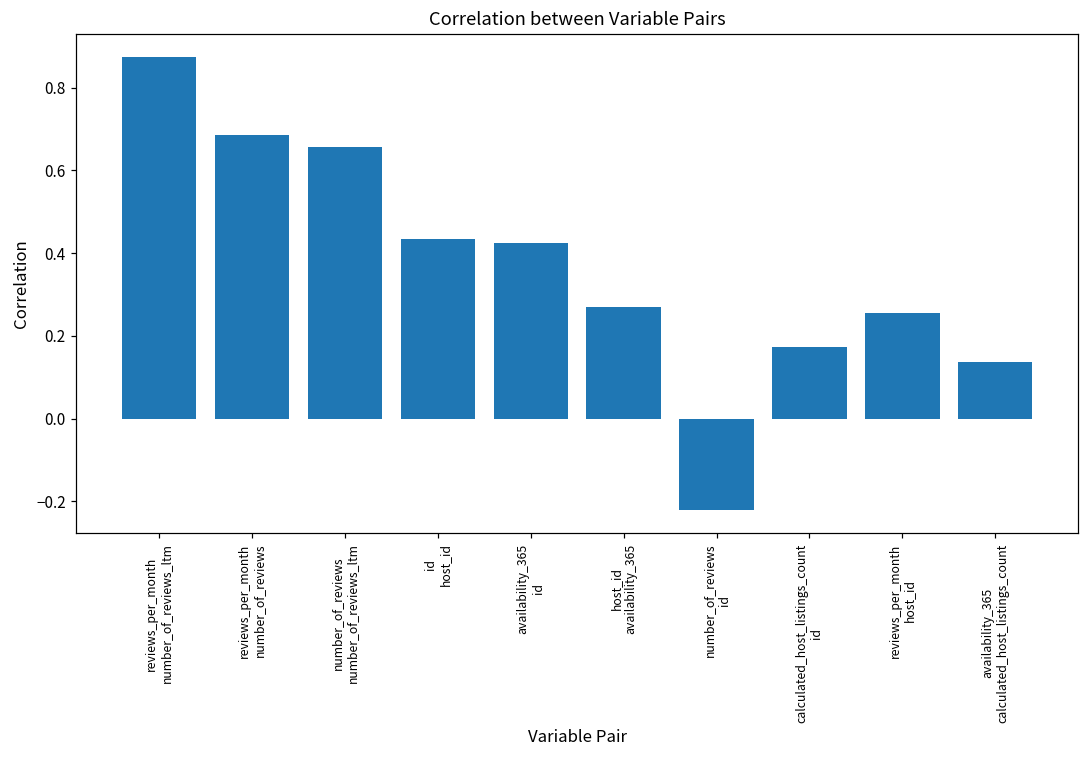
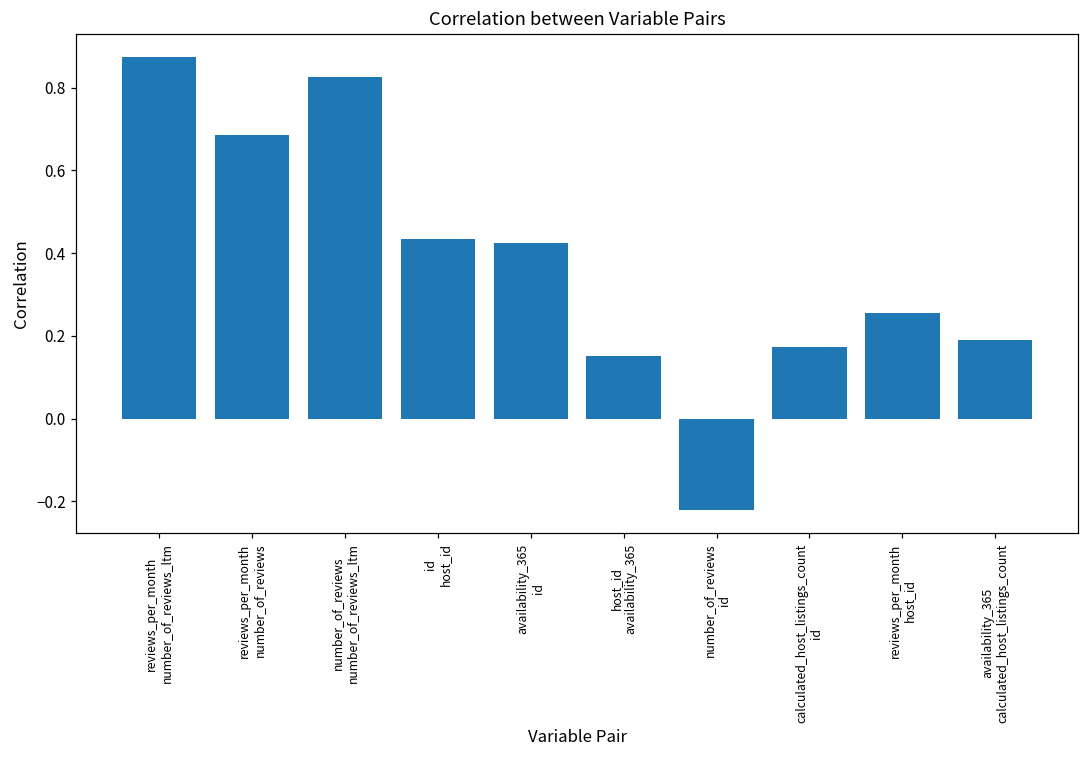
  {
    "reviews_per_month number_of_reviews_ltm": 0.87,
    "reviews_per_month number_of_reviews": 0.69,
-   "number_of_reviews number_of_reviews_ltm": 0.66,
+   "number_of_reviews number_of_reviews_ltm": 0.83,
    "id host_id": 0.43,
    "availability_365 id": 0.42,
-   "host_id availability_365": 0.27,
+   "host_id availability_365": 0.15,
    "number_of_reviews id": -0.22,
    "calculated_host_listings_count id": 0.17,
    "reviews_per_month host_id": 0.26,
-   "availability_365 calculated_host_listings_count": 0.14
+   "availability_365 calculated_host_listings_count": 0.19
  }
